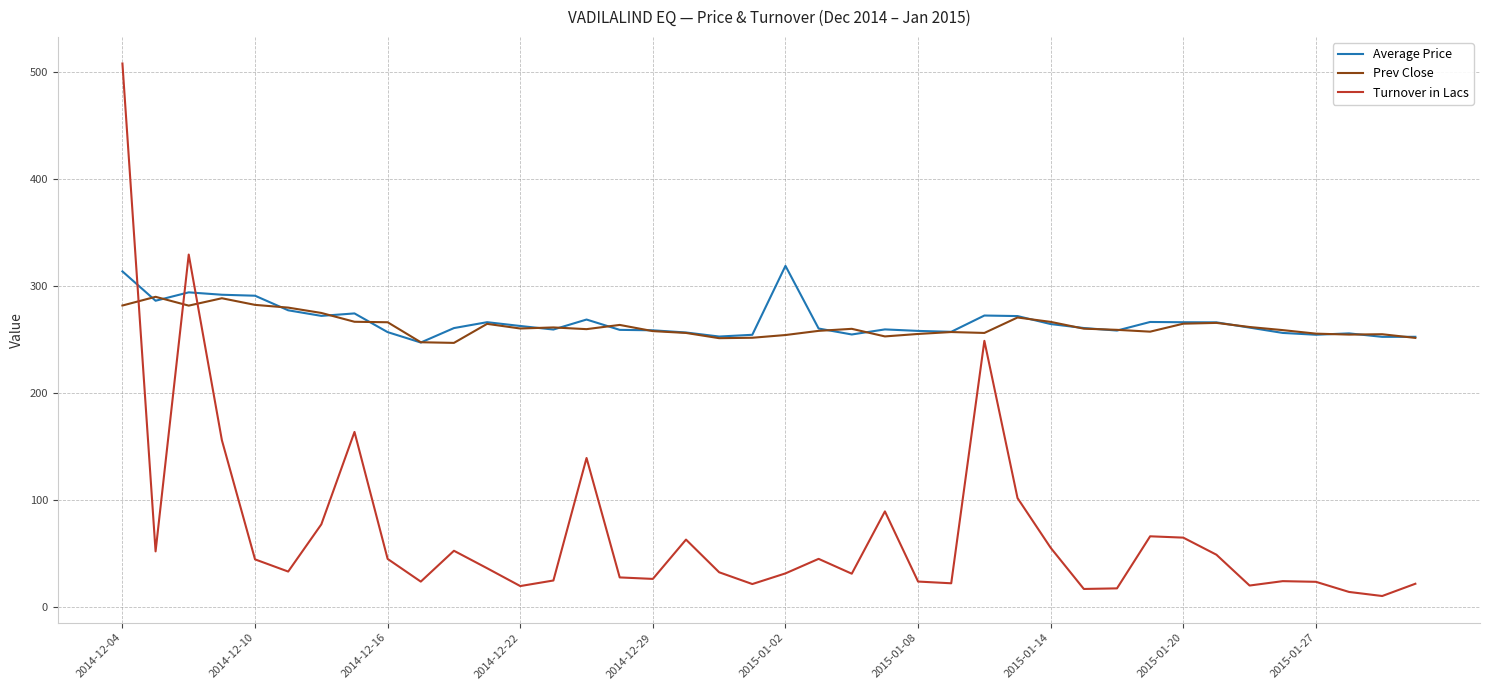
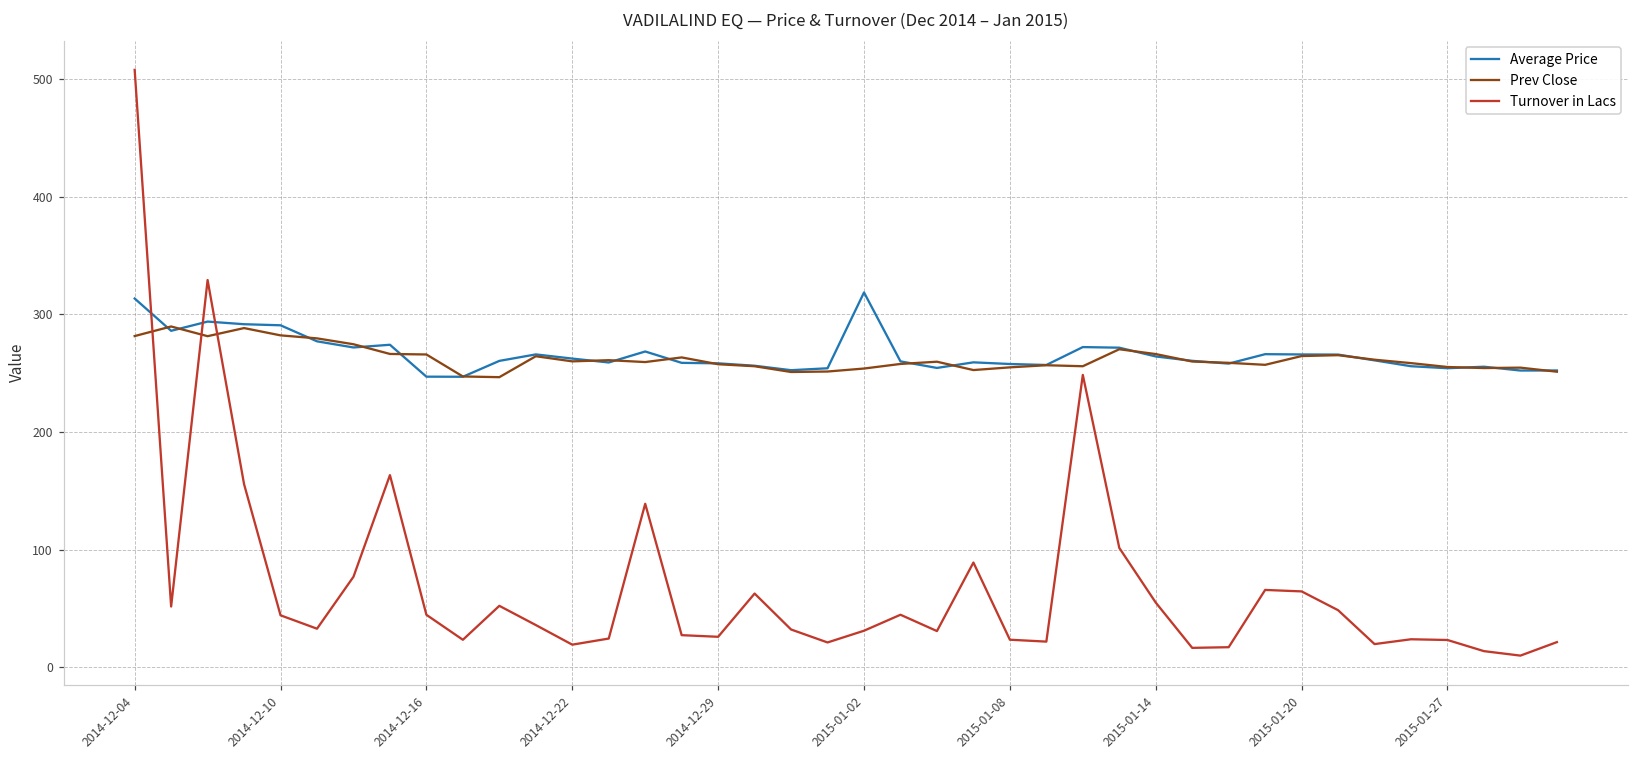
  {
    "Average Price": {
      "2014-12-04": 314,
      "2014-12-10": 291,
-     "2014-12-16": 257,
+     "2014-12-16": 247,
      "2015-01-02": 319,
      "2015-01-08": 258
    }
  }
